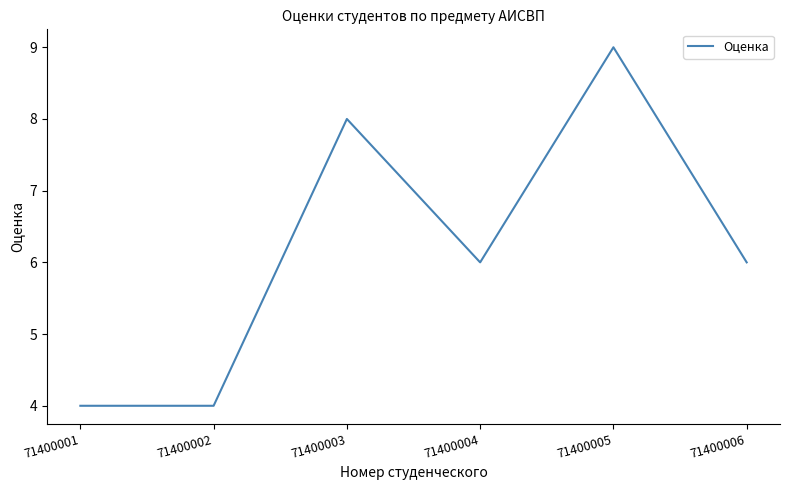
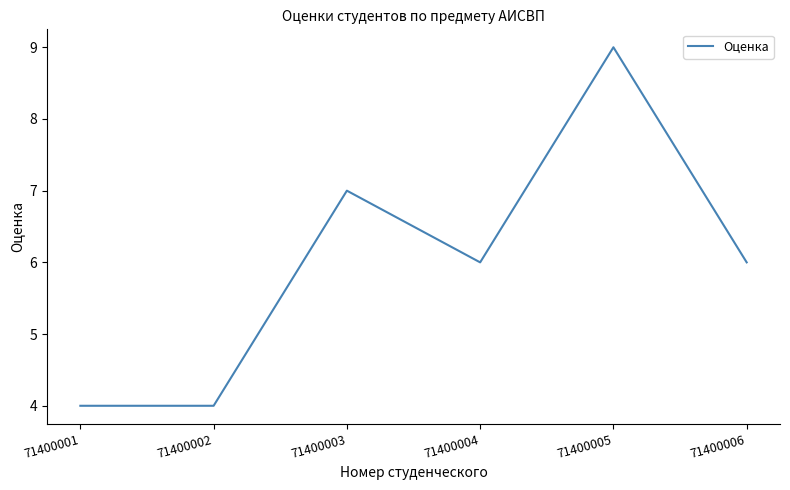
  {
    "71400001": 4,
    "71400002": 4,
-   "71400003": 8,
+   "71400003": 7,
    "71400004": 6,
    "71400005": 9,
    "71400006": 6
  }
